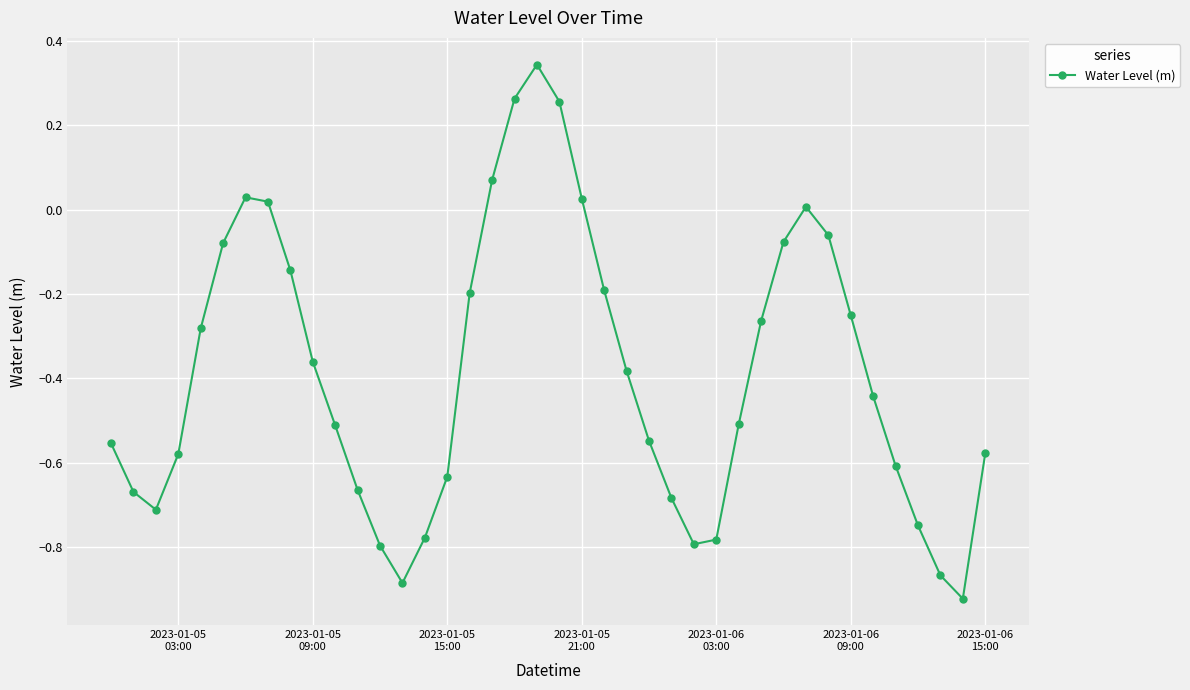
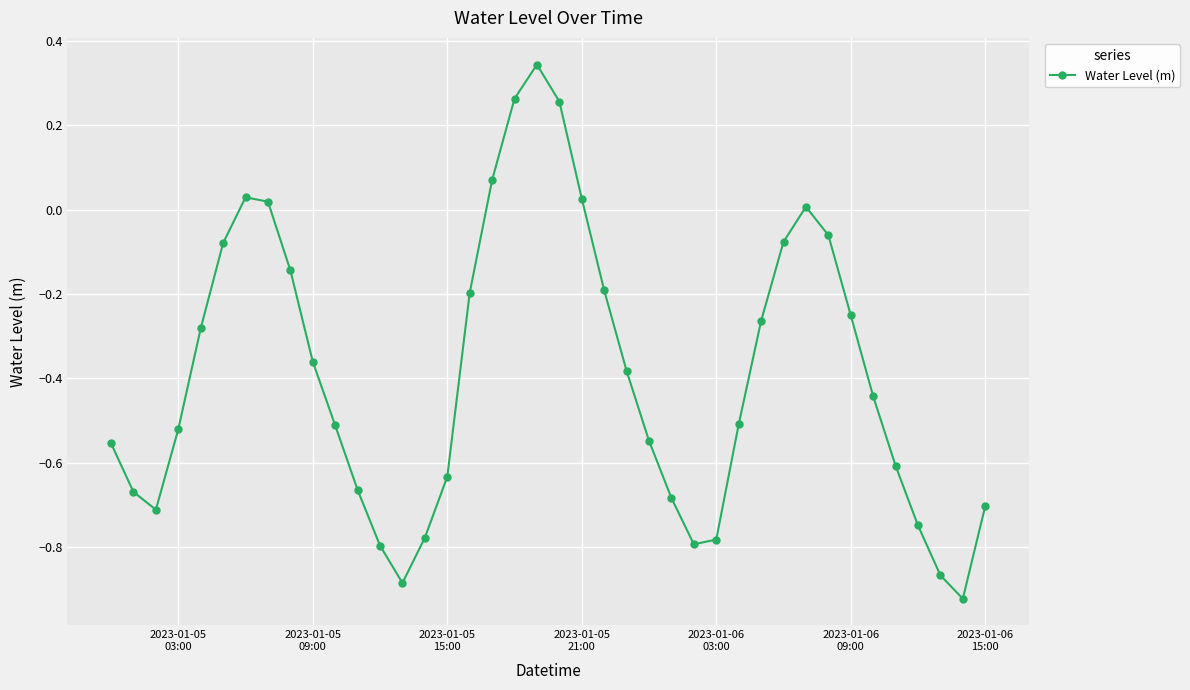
  {
-   "2023-01-05 03:00": -0.58,
+   "2023-01-05 03:00": -0.52,
    "2023-01-05 09:00": -0.36,
    "2023-01-05 15:00": -0.63,
    "2023-01-05 21:00": 0.03,
    "2023-01-06 03:00": -0.78,
    "2023-01-06 09:00": -0.25,
-   "2023-01-06 15:00": -0.58
+   "2023-01-06 15:00": -0.70
  }
